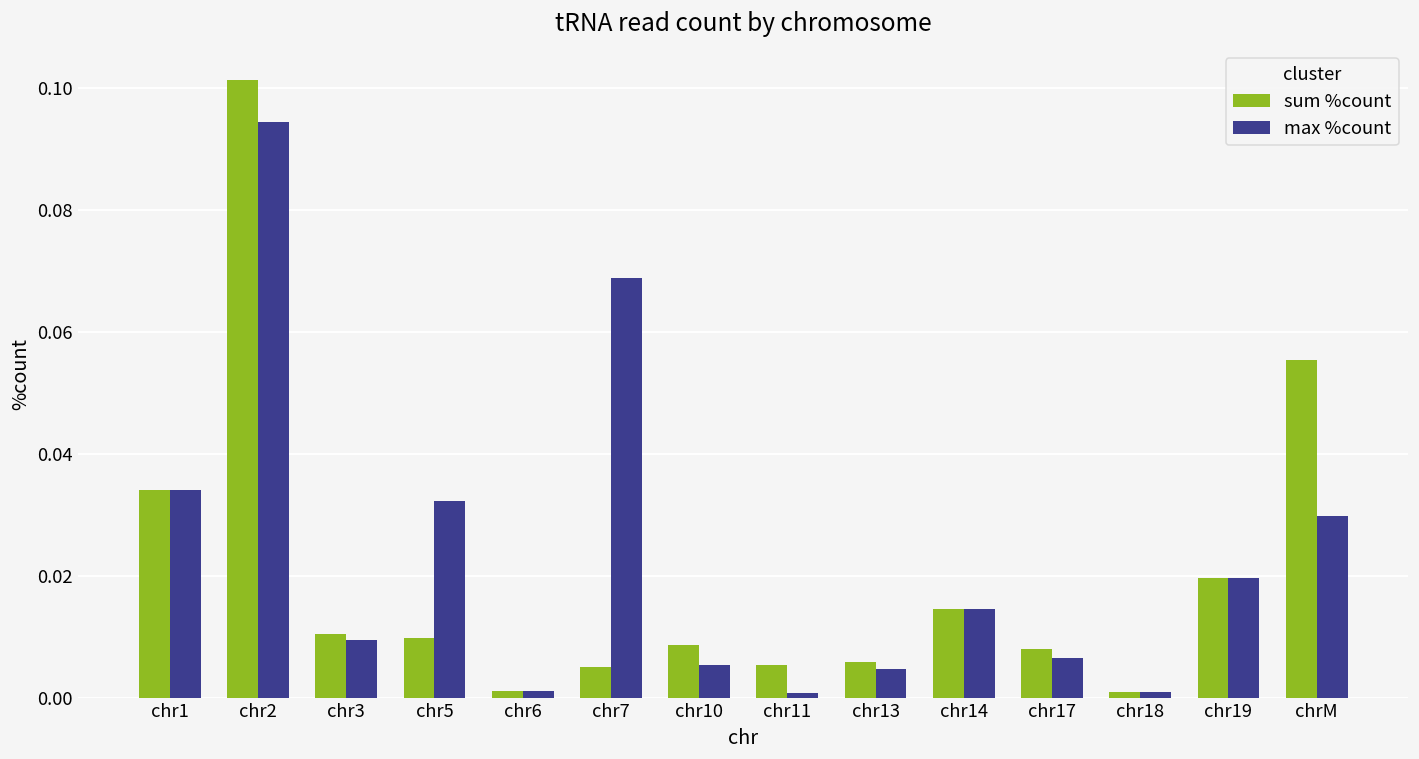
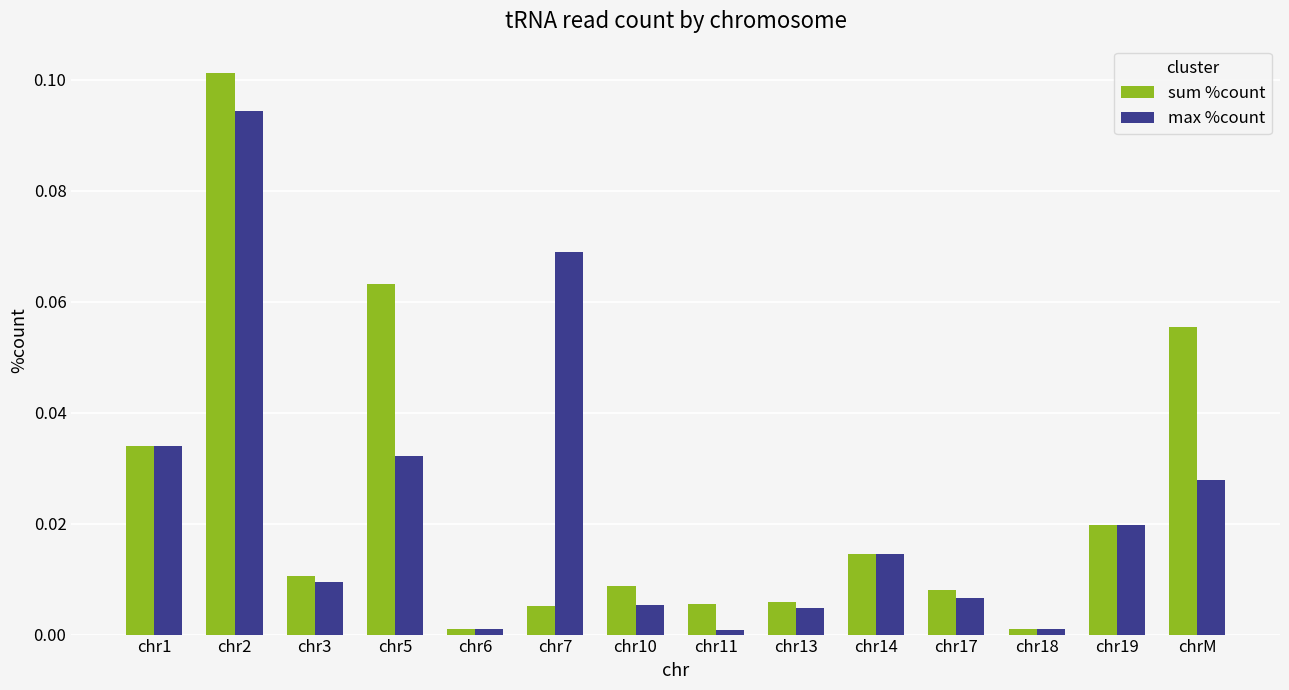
  {
    "sum %count": {
      "chr1": 0.034,
      "chr2": 0.101,
      "chr3": 0.011,
-     "chr5": 0.010,
+     "chr5": 0.063,
      "chr6": 0.001,
      "chr7": 0.005,
      "chr10": 0.009,
      "chr11": 0.005,
      "chr13": 0.006,
      "chr14": 0.015,
      "chr17": 0.008,
      "chr18": 0.001,
      "chr19": 0.020,
      "chrM": 0.055
    },
    "max %count": {
      "chr1": 0.034,
      "chr2": 0.094,
      "chr3": 0.010,
      "chr5": 0.032,
      "chr6": 0.001,
      "chr7": 0.069,
      "chr10": 0.005,
      "chr11": 0.001,
      "chr13": 0.005,
      "chr14": 0.015,
      "chr17": 0.007,
      "chr18": 0.001,
      "chr19": 0.020,
-     "chrM": 0.030
+     "chrM": 0.028
    }
  }
